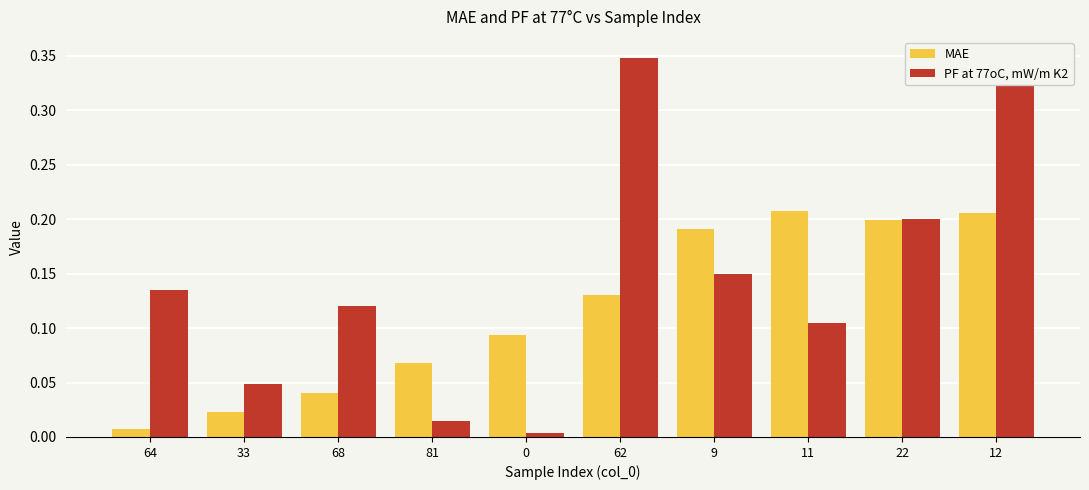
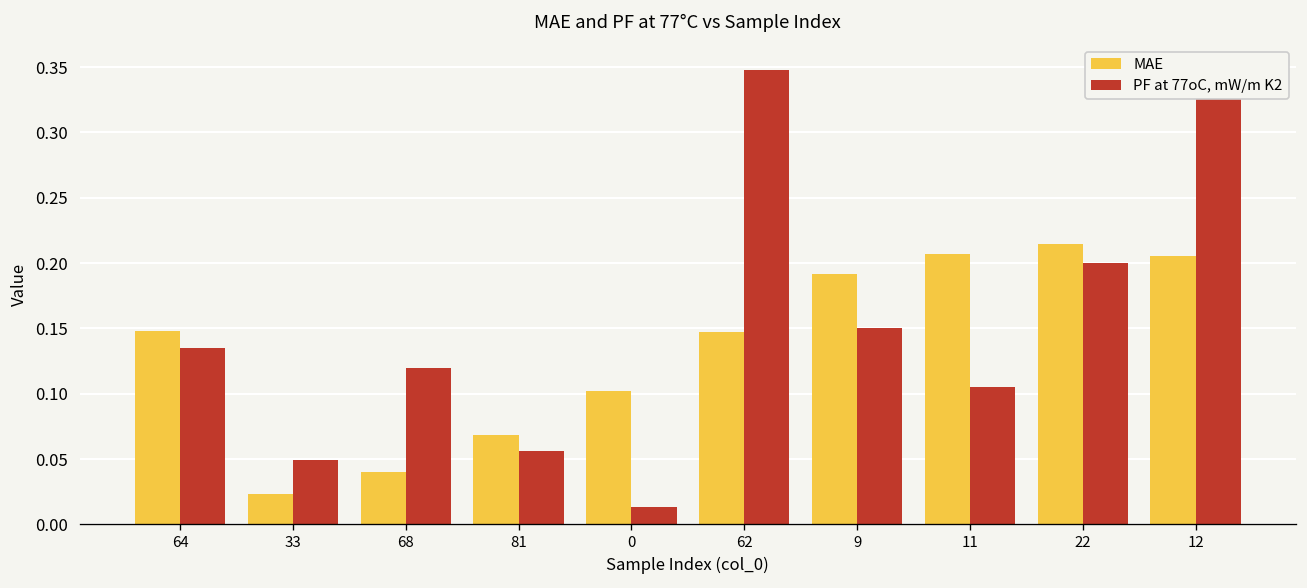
  {
    "MAE": {
-     "64": 0.007,
+     "64": 0.148,
      "33": 0.023,
      "68": 0.040,
      "81": 0.068,
-     "0": 0.093,
-     "62": 0.130,
+     "0": 0.102,
+     "62": 0.147,
      "9": 0.191,
      "11": 0.207,
-     "22": 0.199,
+     "22": 0.215,
      "12": 0.205
    },
    "PF at 77oC, mW/m K2": {
      "64": 0.135,
      "33": 0.049,
      "68": 0.120,
-     "81": 0.015,
-     "0": 0.004,
+     "81": 0.056,
+     "0": 0.013,
      "62": 0.348,
      "9": 0.150,
      "11": 0.105,
      "22": 0.200
    }
  }
